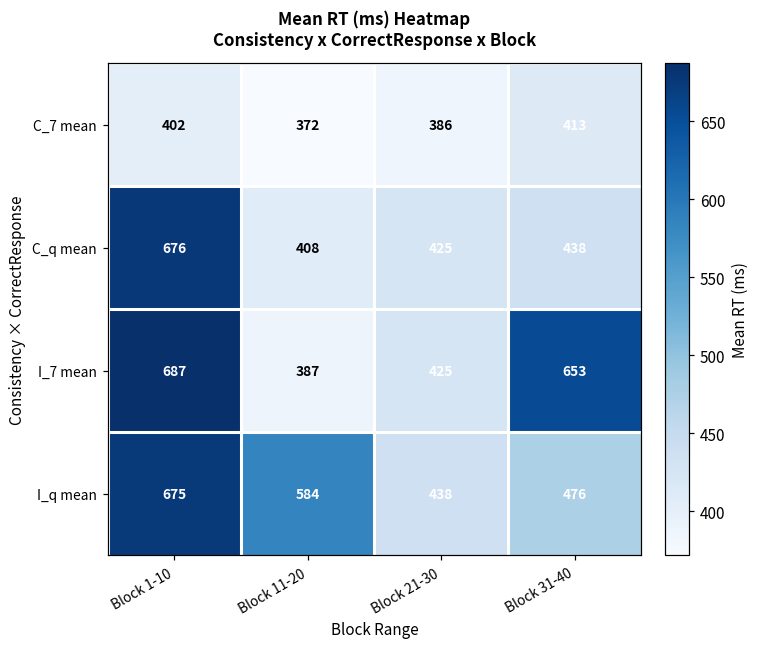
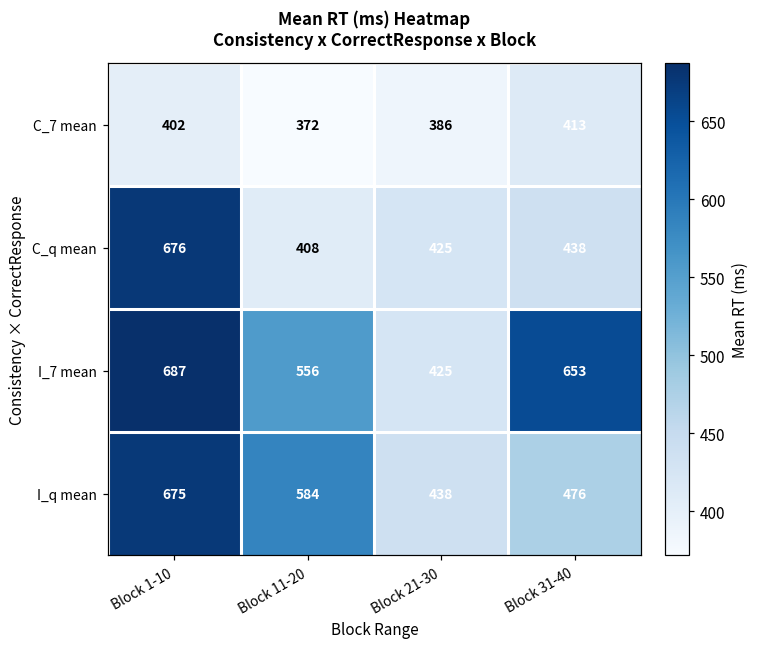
  {
    "C_7 mean": {
      "Block 1-10": 402,
      "Block 11-20": 372,
      "Block 21-30": 386
    },
    "C_q mean": {
      "Block 1-10": 676,
      "Block 11-20": 408,
      "Block 31-40": 438
    },
    "I_7 mean": {
      "Block 1-10": 687,
-     "Block 11-20": 387,
+     "Block 11-20": 556,
      "Block 31-40": 653
    },
    "I_q mean": {
      "Block 1-10": 675,
      "Block 11-20": 584,
      "Block 21-30": 438,
      "Block 31-40": 476
    }
  }
